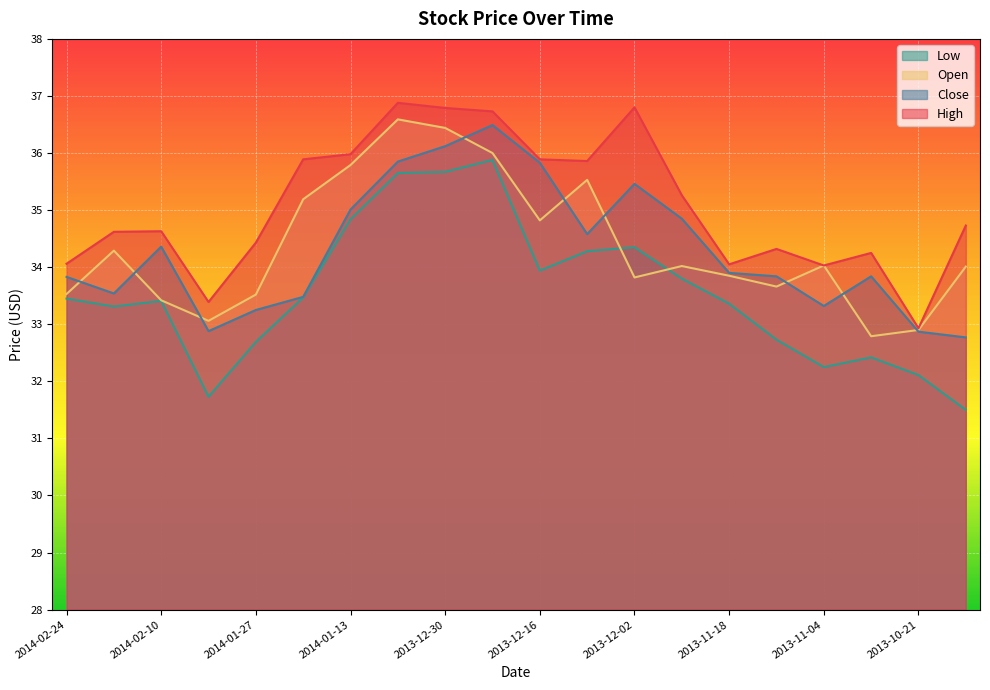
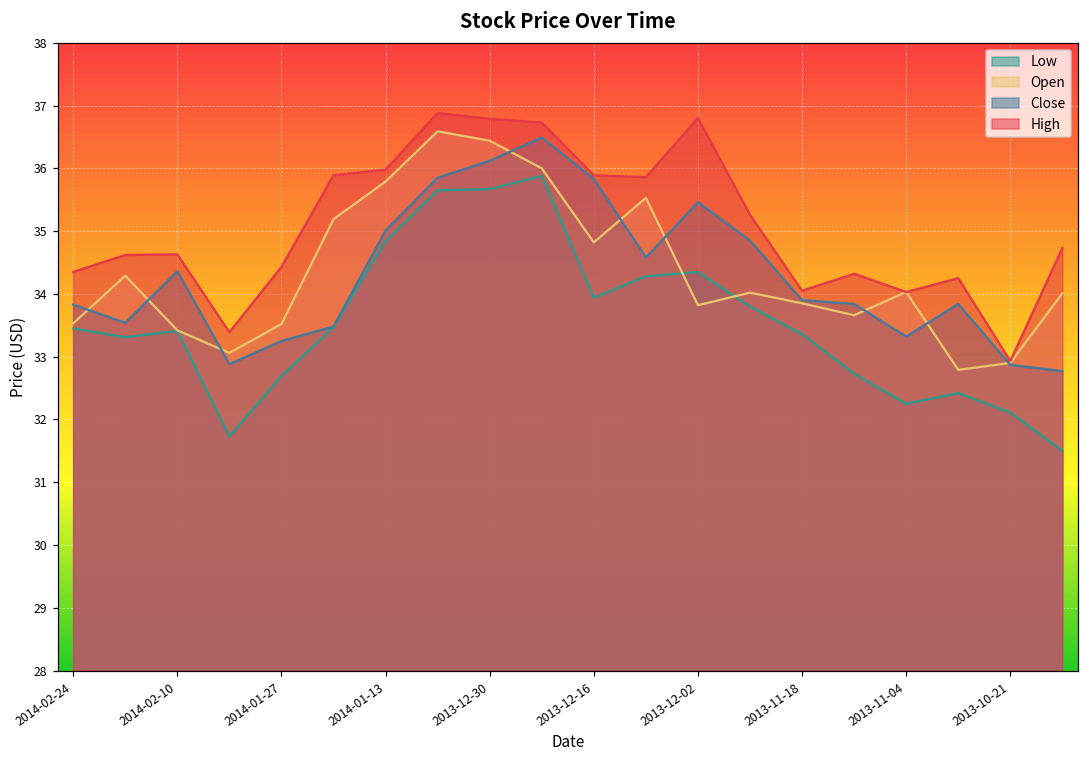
  {
    "Open": {
      "2014-02-24": 33.5,
      "2014-01-27": 33.5,
      "2014-01-13": 35.8,
      "2013-12-30": 36.4,
      "2013-12-16": 34.8,
      "2013-12-02": 33.8,
      "2013-11-18": 33.9
    },
    "High": {
-     "2014-02-24": 34.1,
+     "2014-02-24": 34.4,
      "2014-02-10": 34.6,
      "2014-01-27": 34.4,
      "2014-01-13": 36.0,
      "2013-12-30": 36.8,
      "2013-12-16": 35.9,
      "2013-12-02": 36.8,
      "2013-11-18": 34.1
    }
  }
